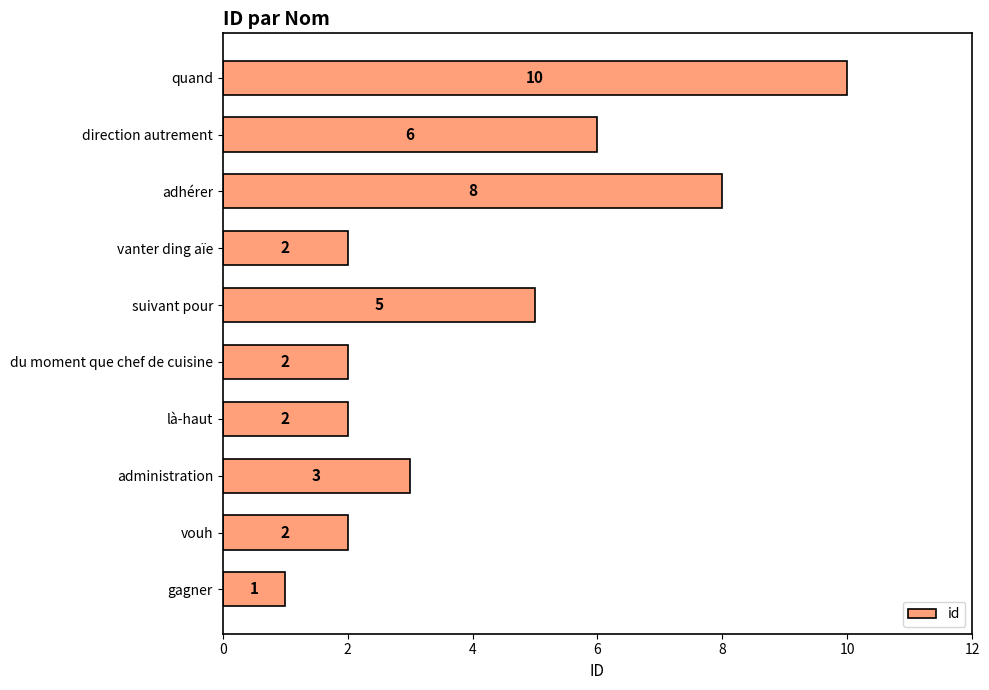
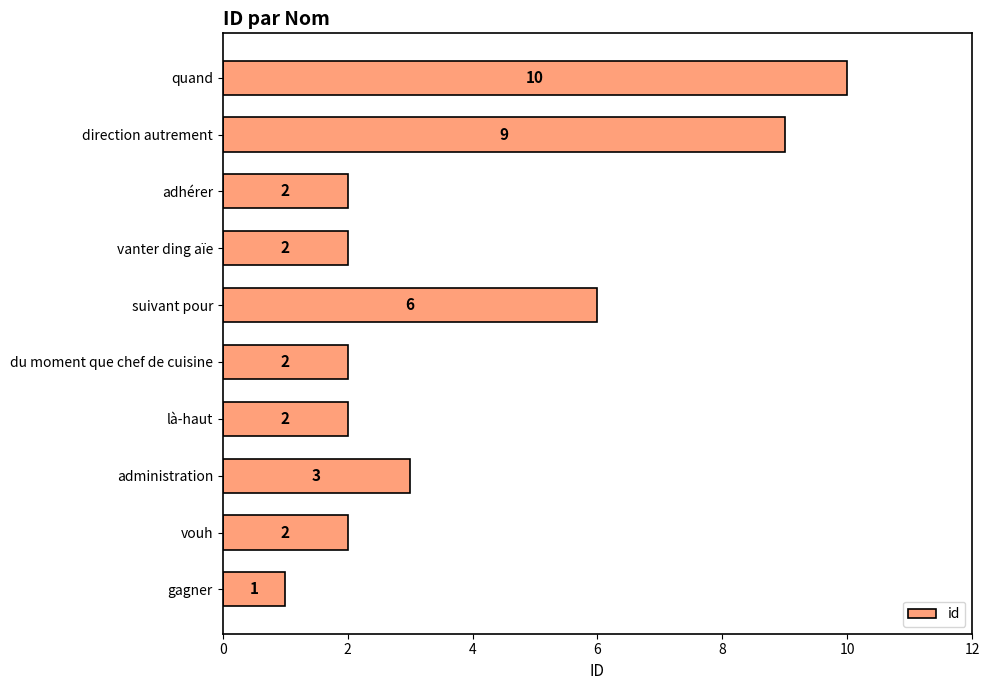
  {
    "quand": 10,
-   "direction autrement": 6,
-   "adhérer": 8,
+   "direction autrement": 9,
+   "adhérer": 2,
    "vanter ding aïe": 2,
-   "suivant pour": 5,
+   "suivant pour": 6,
    "du moment que chef de cuisine": 2,
    "là-haut": 2,
    "administration": 3,
    "vouh": 2,
    "gagner": 1
  }
